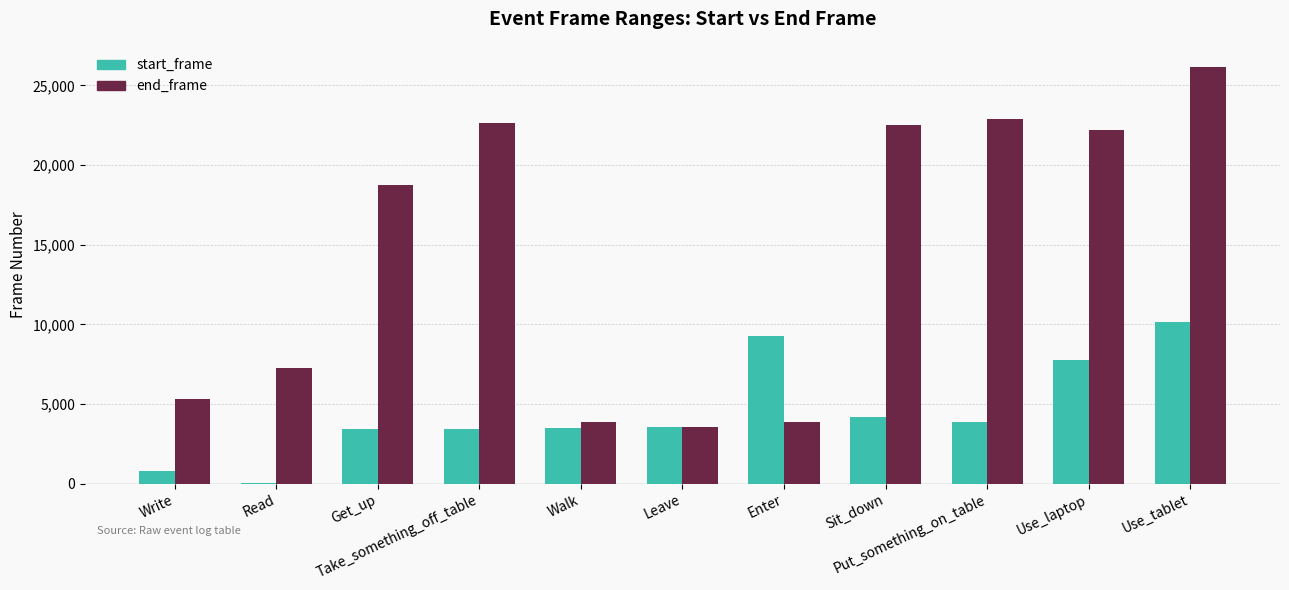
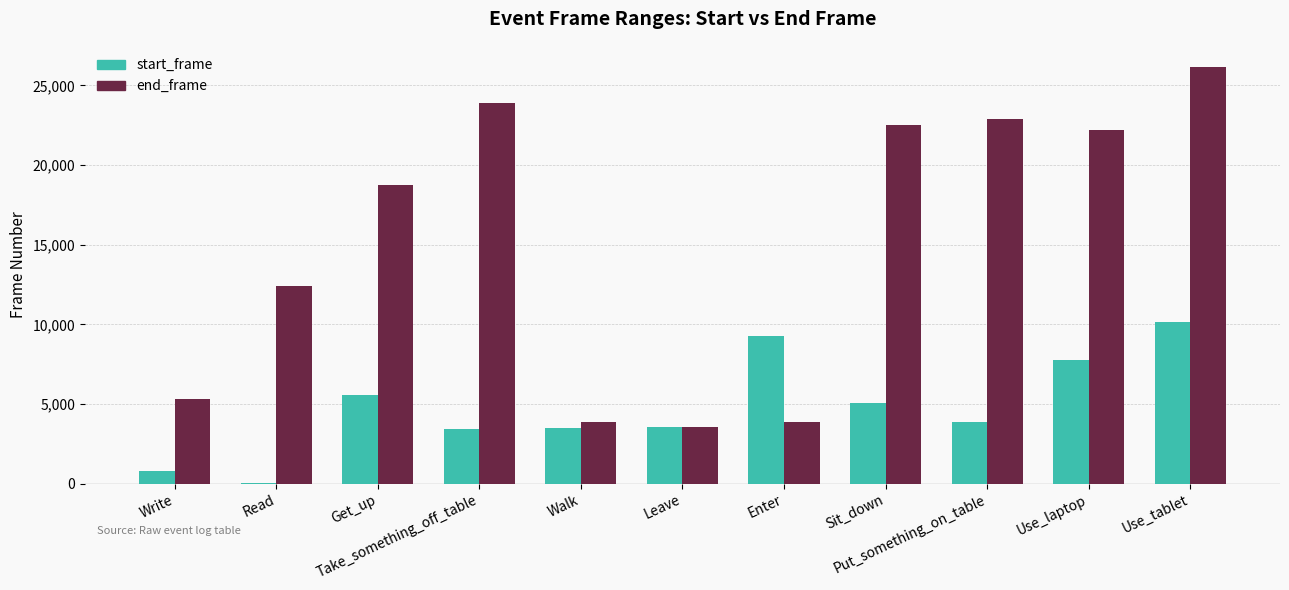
  {
    "start_frame": {
      "Write": "800",
-     "Get_up": "3,400",
+     "Get_up": "5,600",
      "Take_something_off_table": "3,500",
      "Walk": "3,500",
      "Leave": "3,500",
      "Enter": "9,300",
-     "Sit_down": "4,200",
+     "Sit_down": "5,100",
      "Put_something_on_table": "3,900",
      "Use_laptop": "7,800",
      "Use_tablet": "10,100"
    },
    "end_frame": {
      "Write": "5,300",
-     "Read": "7,300",
+     "Read": "12,400",
      "Get_up": "18,800",
-     "Take_something_off_table": "22,600",
+     "Take_something_off_table": "23,900",
      "Walk": "3,900",
      "Leave": "3,600",
      "Enter": "3,800",
      "Sit_down": "22,500",
      "Put_something_on_table": "22,900",
      "Use_laptop": "22,200",
      "Use_tablet": "26,200"
    }
  }
